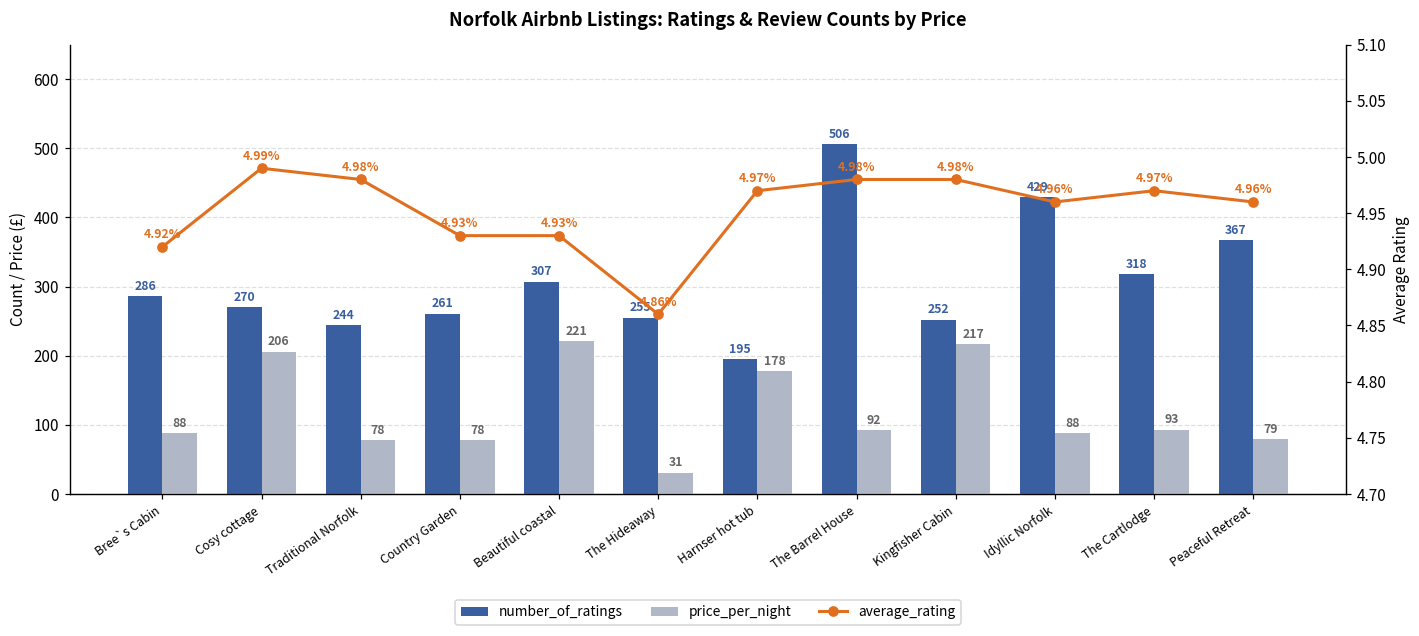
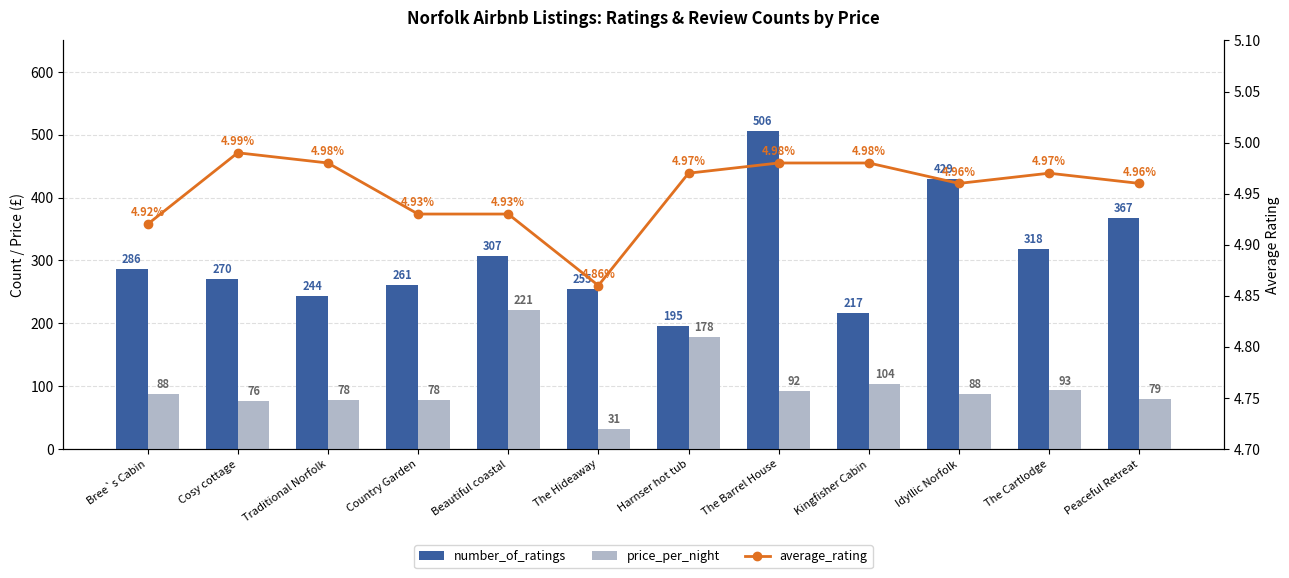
  {
    "number_of_ratings": {
      "Bree`s Cabin": "286",
      "Cosy cottage": "270",
      "Traditional Norfolk": "244",
      "Country Garden": "261",
      "Beautiful coastal": "307",
      "Harnser hot tub": "195",
      "The Barrel House": "506",
-     "Kingfisher Cabin": "252",
+     "Kingfisher Cabin": "217",
      "The Cartlodge": "318",
      "Peaceful Retreat": "367"
    },
    "price_per_night": {
      "Bree`s Cabin": "88",
-     "Cosy cottage": "206",
+     "Cosy cottage": "76",
      "Traditional Norfolk": "78",
      "Country Garden": "78",
      "Beautiful coastal": "221",
      "The Hideaway": "31",
      "Harnser hot tub": "178",
      "The Barrel House": "92",
-     "Kingfisher Cabin": "217",
+     "Kingfisher Cabin": "104",
      "Idyllic Norfolk": "88",
      "The Cartlodge": "93",
      "Peaceful Retreat": "79"
    },
    "average_rating": {
      "Bree`s Cabin": "4.92%",
      "Cosy cottage": "4.99%",
      "Traditional Norfolk": "4.98%",
      "Country Garden": "4.93%",
      "Beautiful coastal": "4.93%",
      "Harnser hot tub": "4.97%",
      "The Barrel House": "4.98%",
      "Kingfisher Cabin": "4.98%",
      "The Cartlodge": "4.97%",
      "Peaceful Retreat": "4.96%"
    }
  }
